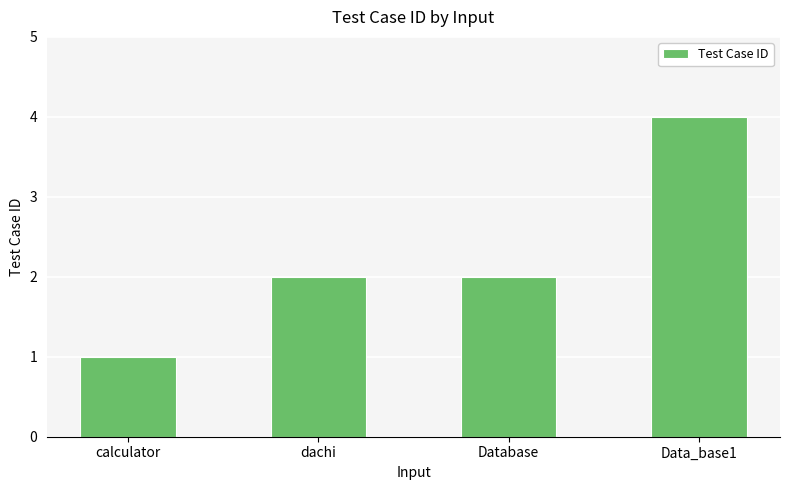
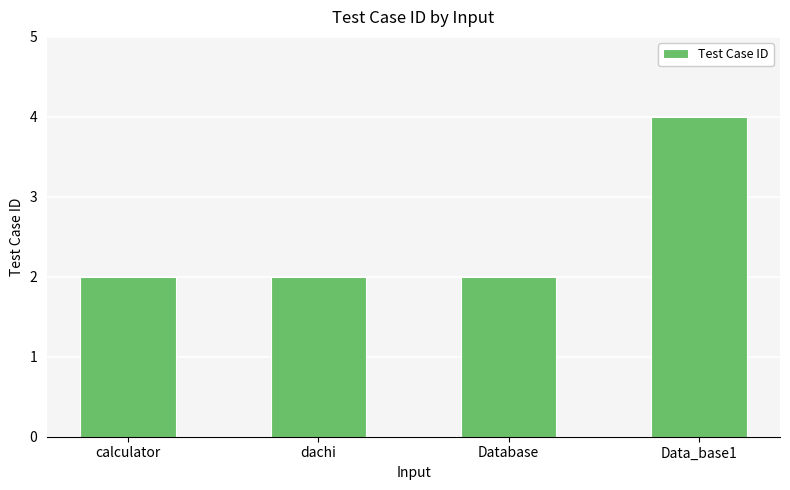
  {
-   "calculator": 1,
+   "calculator": 2,
    "dachi": 2,
    "Database": 2,
    "Data_base1": 4
  }
